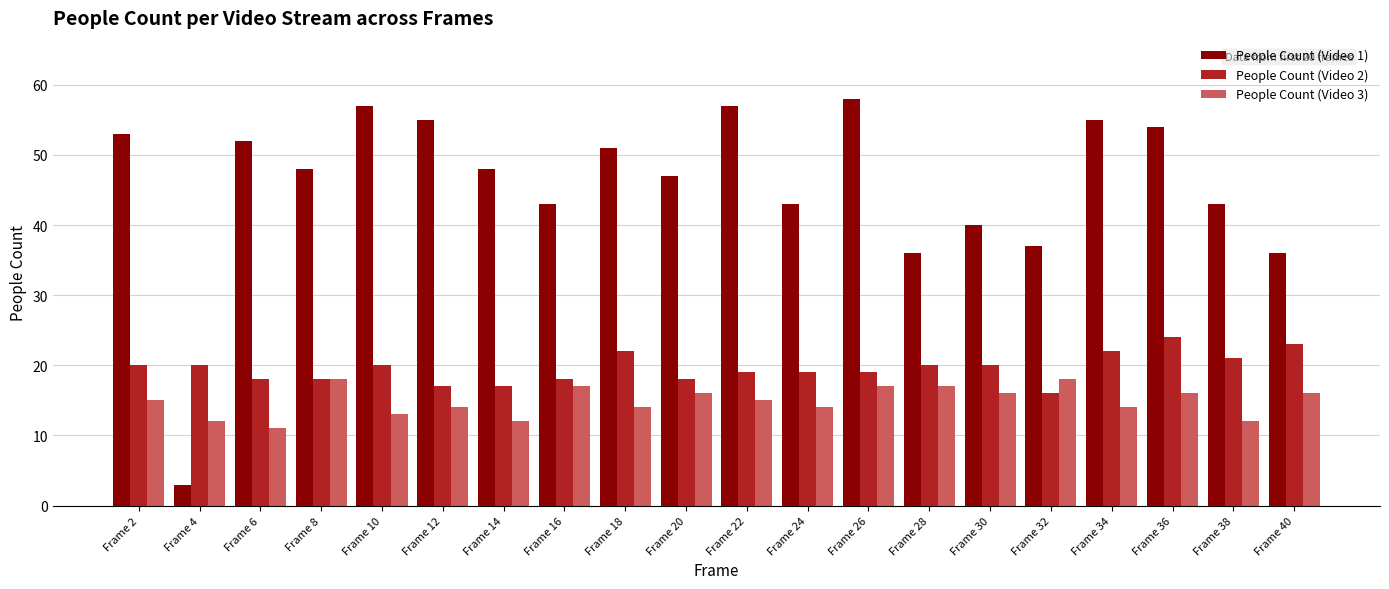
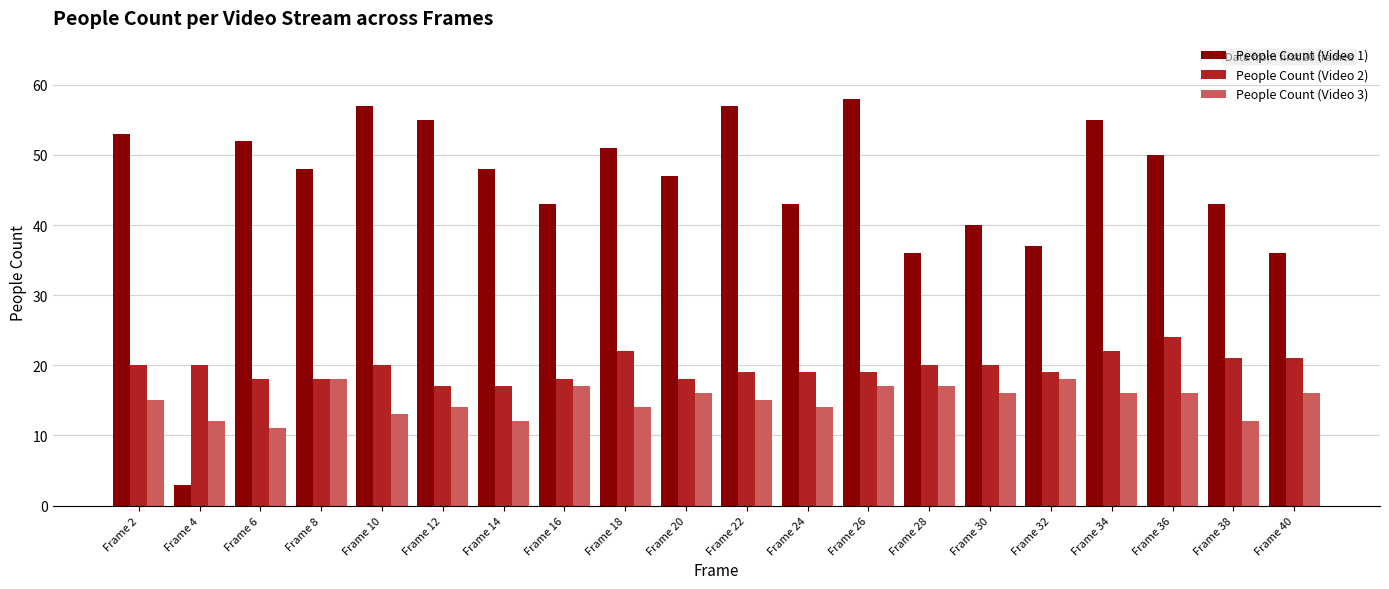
  {
    "People Count (Video 1)": {
      "Frame 2": 53,
      "Frame 4": 3,
      "Frame 6": 52,
      "Frame 8": 48,
      "Frame 10": 57,
      "Frame 12": 55,
      "Frame 14": 48,
      "Frame 16": 43,
      "Frame 18": 51,
      "Frame 20": 47,
      "Frame 22": 57,
      "Frame 24": 43,
      "Frame 26": 58,
      "Frame 28": 36,
      "Frame 30": 40,
      "Frame 32": 37,
      "Frame 34": 55,
-     "Frame 36": 54,
+     "Frame 36": 50,
      "Frame 38": 43,
      "Frame 40": 36
    },
    "People Count (Video 2)": {
      "Frame 2": 20,
      "Frame 4": 20,
      "Frame 6": 18,
      "Frame 8": 18,
      "Frame 10": 20,
      "Frame 12": 17,
      "Frame 14": 17,
      "Frame 16": 18,
      "Frame 18": 22,
      "Frame 20": 18,
      "Frame 22": 19,
      "Frame 24": 19,
      "Frame 26": 19,
      "Frame 28": 20,
      "Frame 30": 20,
-     "Frame 32": 16,
+     "Frame 32": 19,
      "Frame 34": 22,
      "Frame 36": 24,
      "Frame 38": 21,
-     "Frame 40": 23
+     "Frame 40": 21
    },
    "People Count (Video 3)": {
      "Frame 2": 15,
      "Frame 4": 12,
      "Frame 6": 11,
      "Frame 8": 18,
      "Frame 10": 13,
      "Frame 12": 14,
      "Frame 14": 12,
      "Frame 16": 17,
      "Frame 18": 14,
      "Frame 20": 16,
      "Frame 22": 15,
      "Frame 24": 14,
      "Frame 26": 17,
      "Frame 28": 17,
      "Frame 30": 16,
      "Frame 32": 18,
-     "Frame 34": 14,
+     "Frame 34": 16,
      "Frame 36": 16,
      "Frame 38": 12,
      "Frame 40": 16
    }
  }
